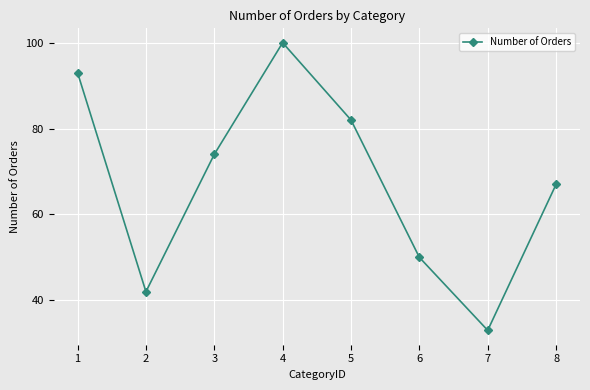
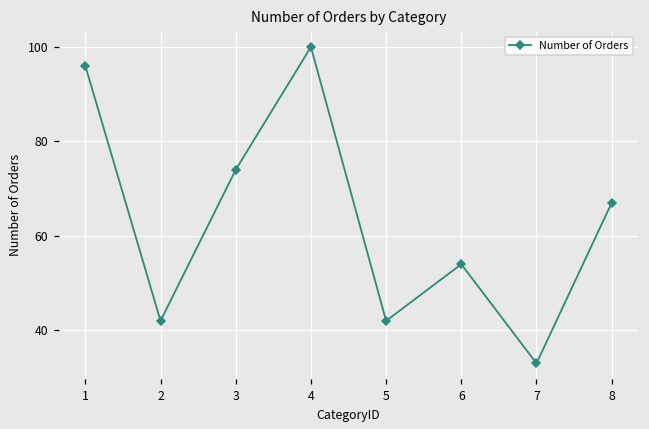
  {
-   "1": 93,
+   "1": 96,
    "2": 42,
    "3": 74,
    "4": 100,
-   "5": 82,
-   "6": 50,
+   "5": 42,
+   "6": 54,
    "7": 33,
    "8": 67
  }
